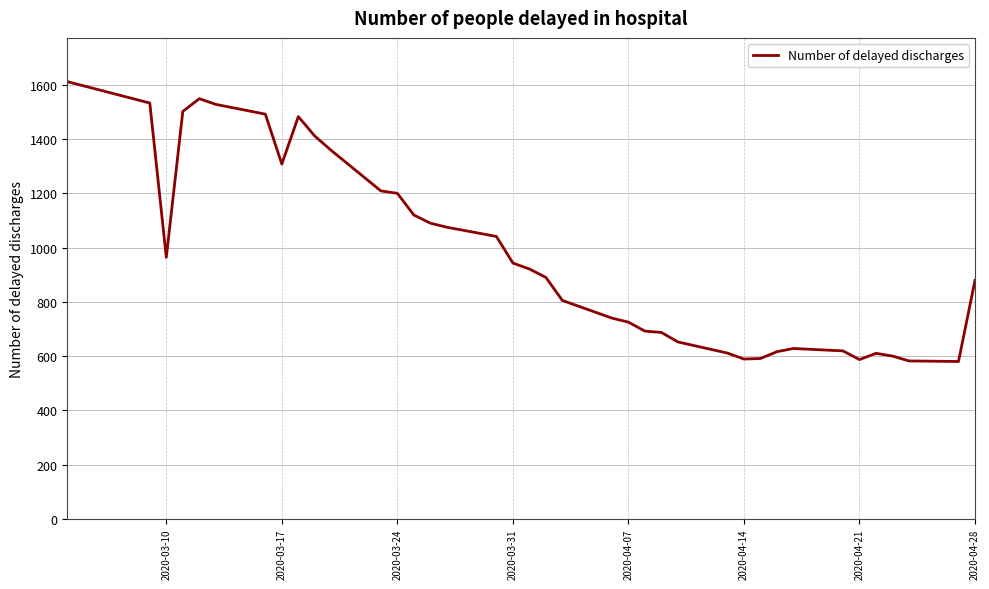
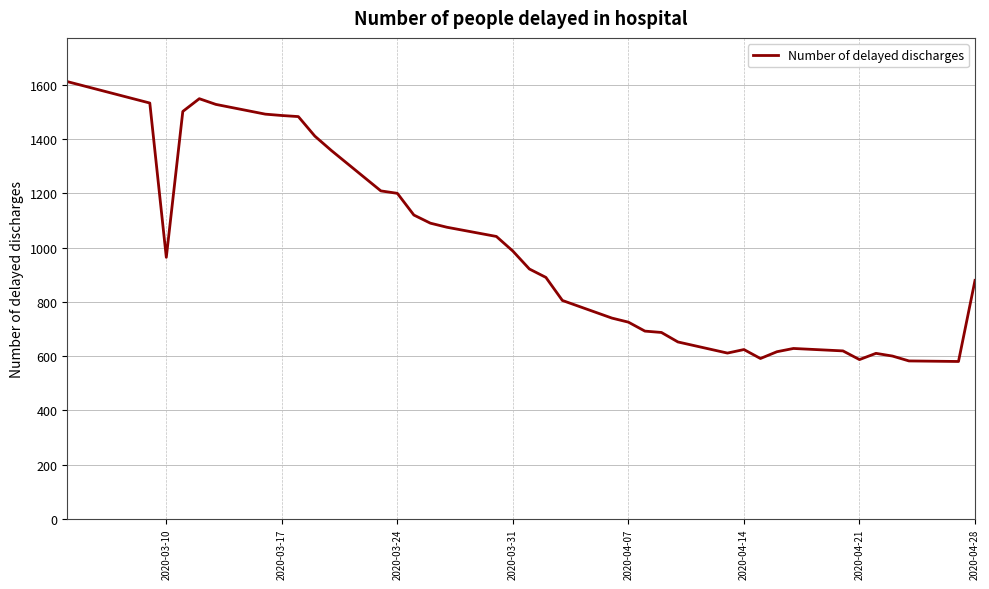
  {
    "2020-03-10": 960,
-   "2020-03-17": 1310,
+   "2020-03-17": 1490,
    "2020-03-24": 1200,
-   "2020-03-31": 940,
+   "2020-03-31": 990,
    "2020-04-07": 730,
-   "2020-04-14": 590,
+   "2020-04-14": 620,
    "2020-04-21": 590,
    "2020-04-28": 880
  }
